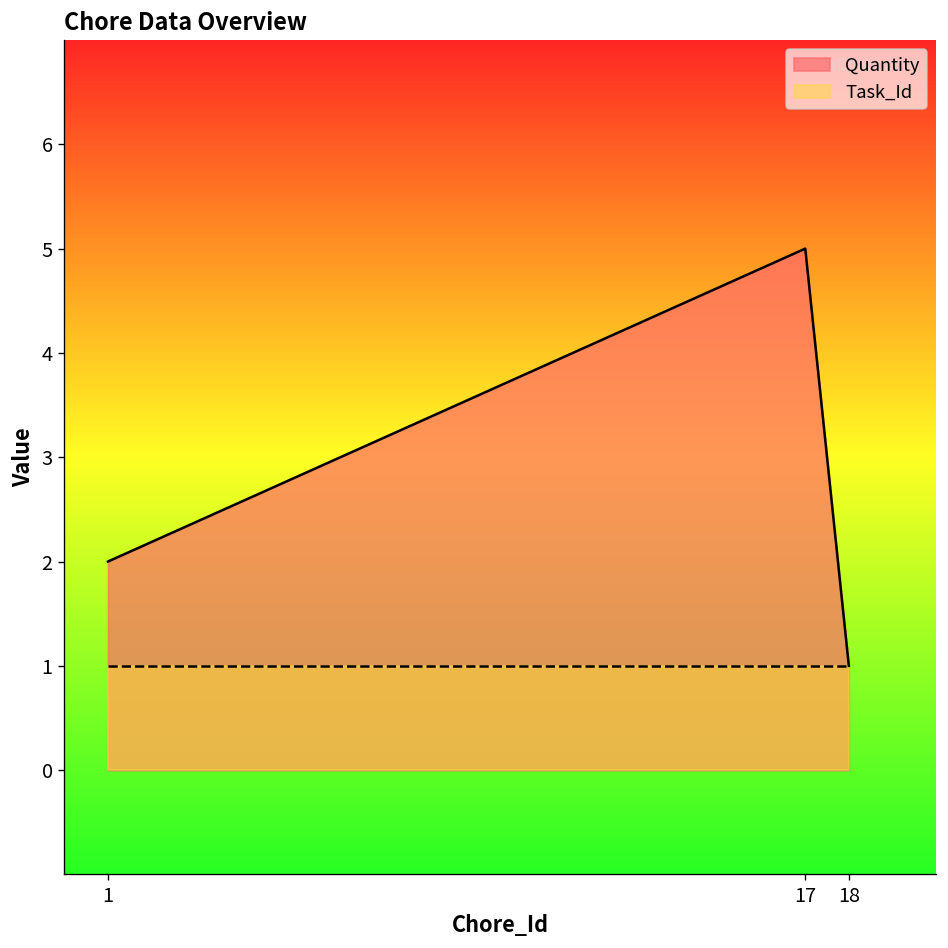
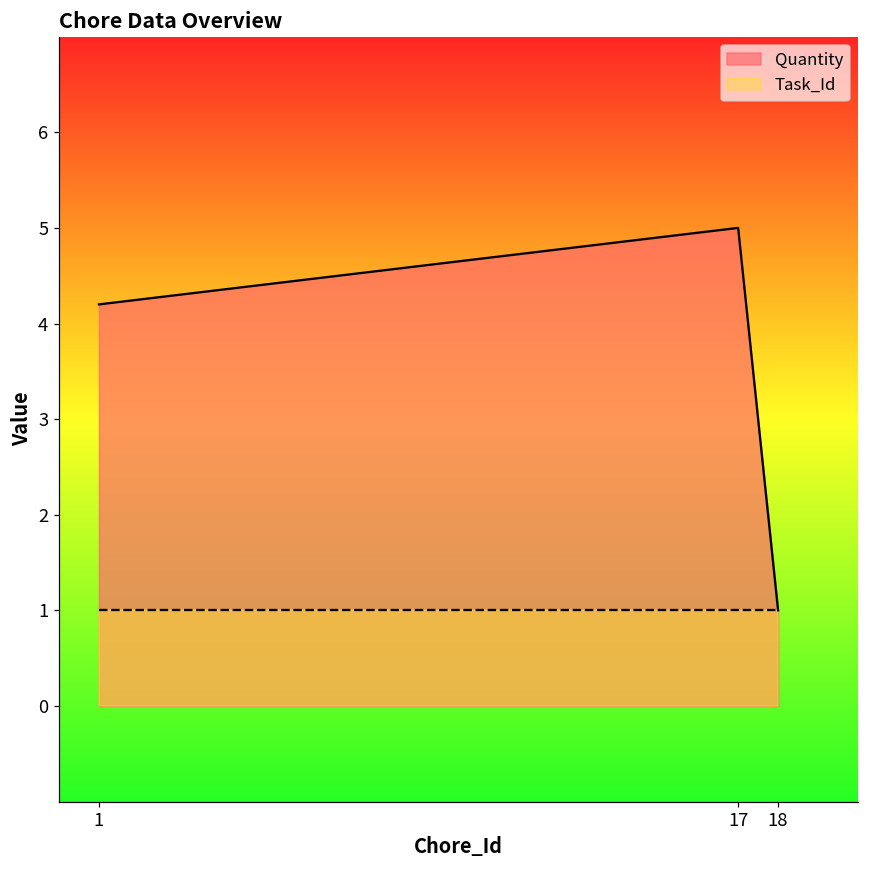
  {
    "Quantity": {
-     "1": 2.0,
+     "1": 4.2,
      "17": 5.0
    },
    "Task_Id": {
      "1": 1.0,
      "17": 1.0
    }
  }
